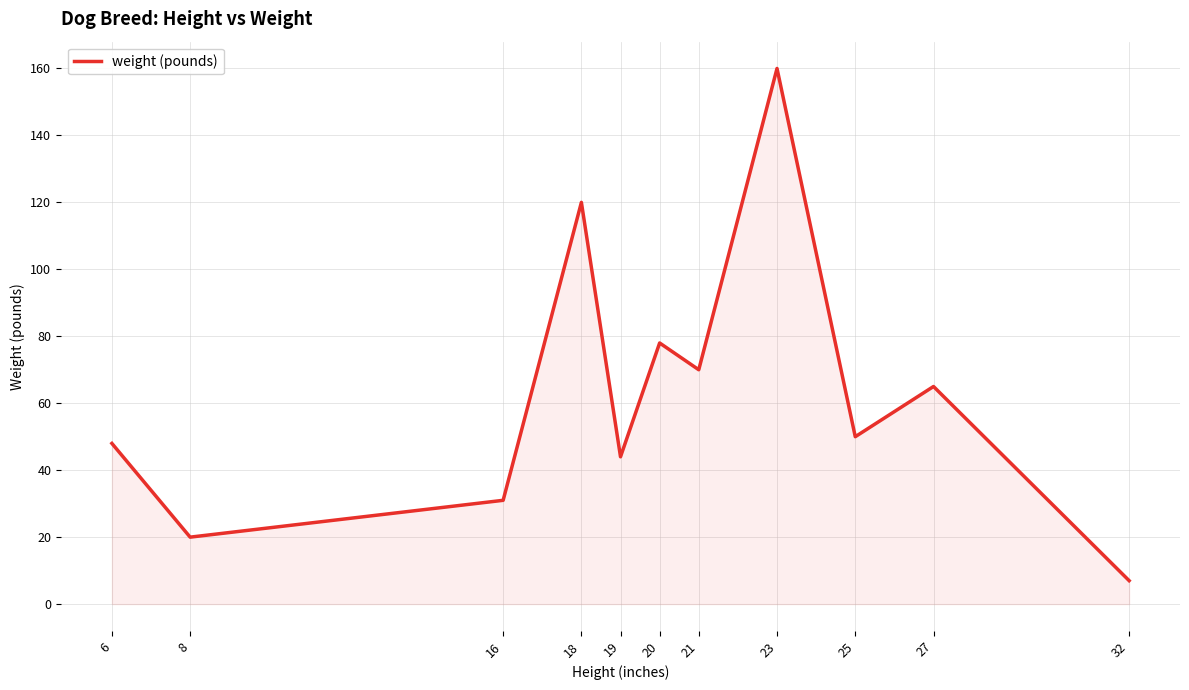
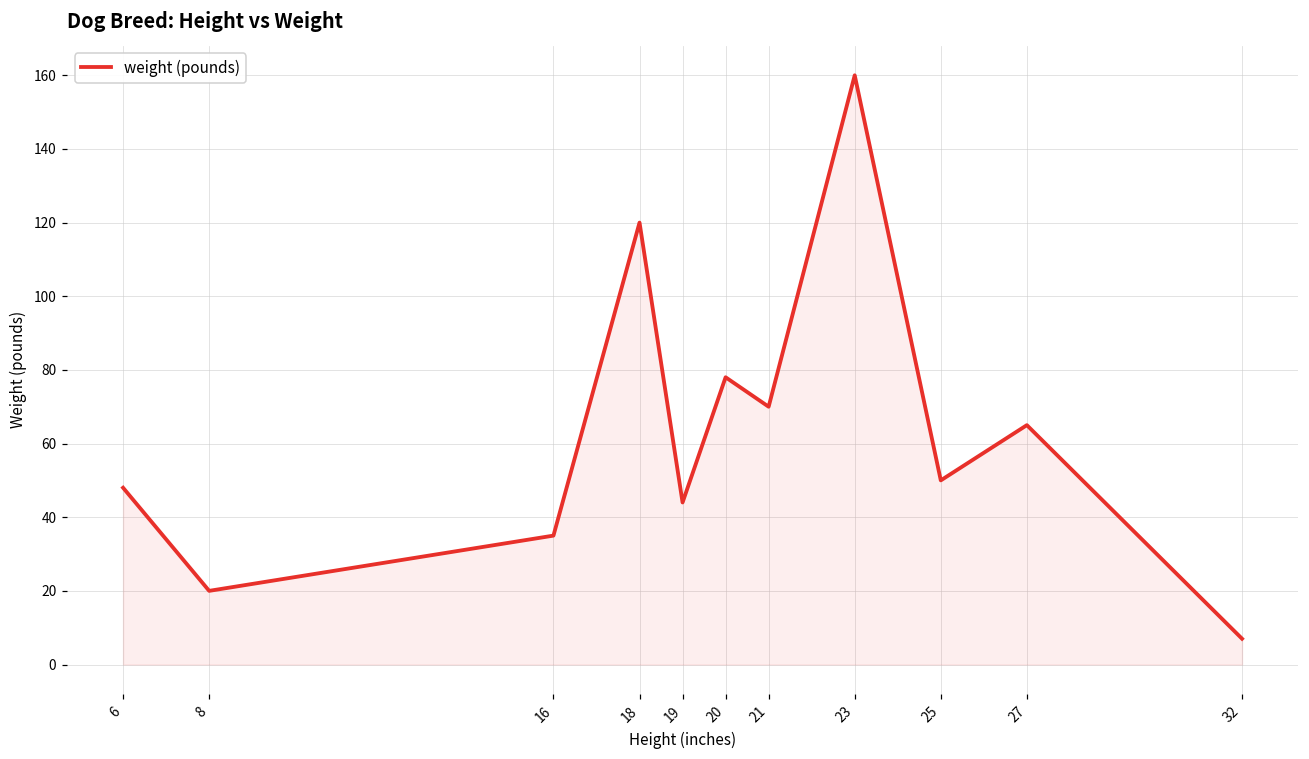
  {
    "6": 48,
    "8": 20,
-   "16": 31,
+   "16": 35,
    "18": 120,
    "19": 44,
    "20": 78,
    "21": 70,
    "23": 160,
    "25": 50,
    "27": 65,
    "32": 7
  }
